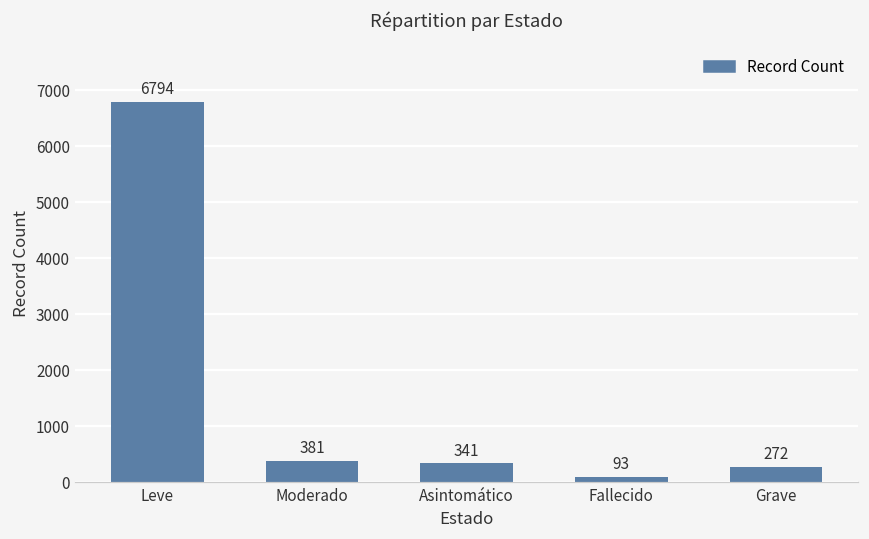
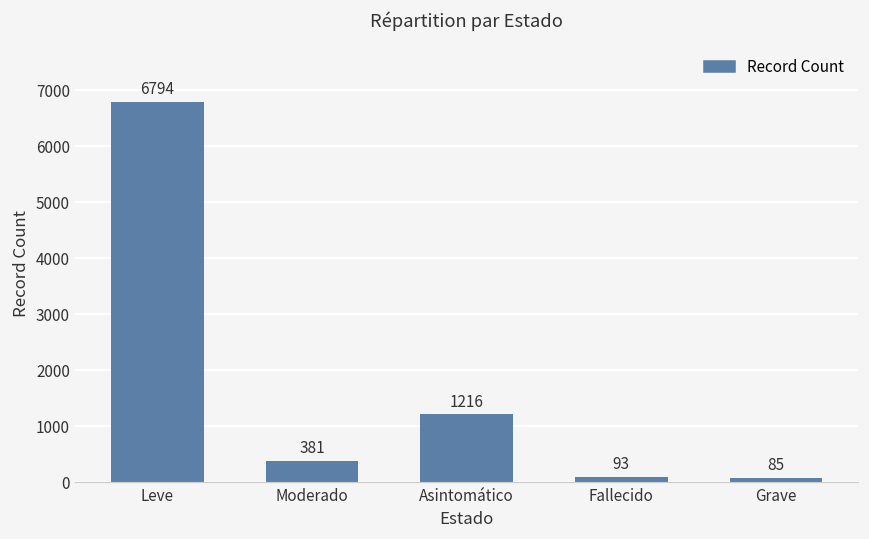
  {
    "Leve": 6794,
    "Moderado": 381,
-   "Asintomático": 341,
+   "Asintomático": 1216,
    "Fallecido": 93,
-   "Grave": 272
+   "Grave": 85
  }
